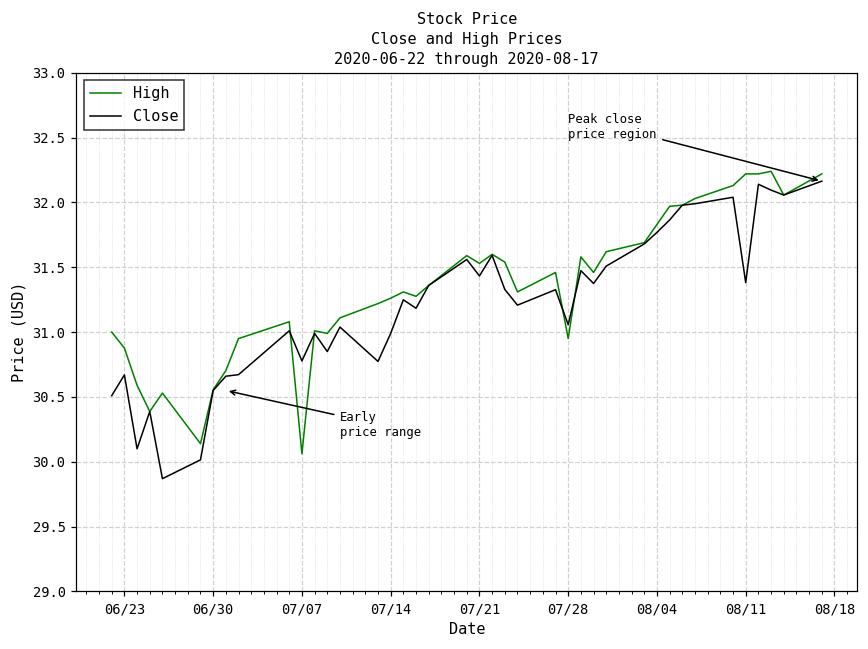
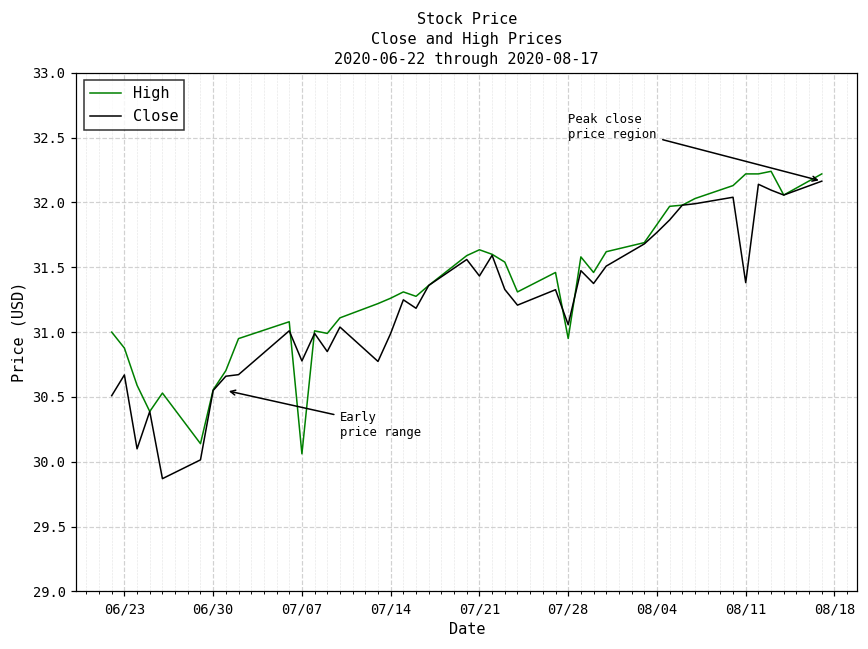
  {
    "High": {
      "06/23": 30.88,
      "07/07": 30.06,
      "07/14": 31.26,
-     "07/21": 31.53,
+     "07/21": 31.64,
      "07/28": 30.95,
      "08/04": 31.83,
      "08/11": 32.22
    },
    "Close": {
      "06/23": 30.67,
      "07/07": 30.78,
      "07/14": 30.99,
      "07/21": 31.43,
      "07/28": 31.06,
      "08/04": 31.77,
      "08/11": 31.38
    }
  }
